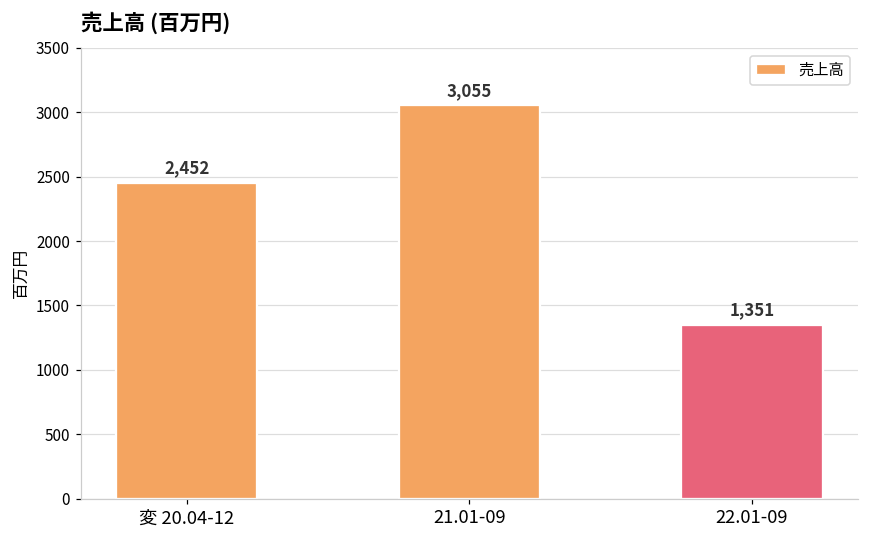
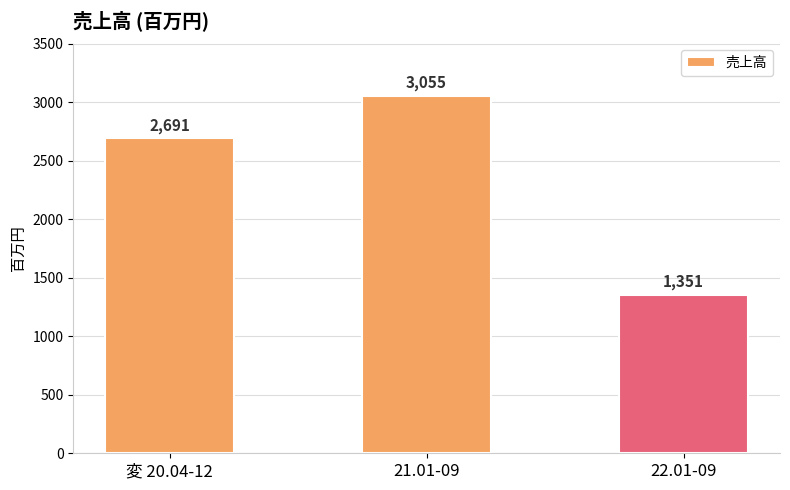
  {
-   "変 20.04-12": "2,452",
+   "変 20.04-12": "2,691",
    "21.01-09": "3,055",
    "22.01-09": "1,351"
  }
